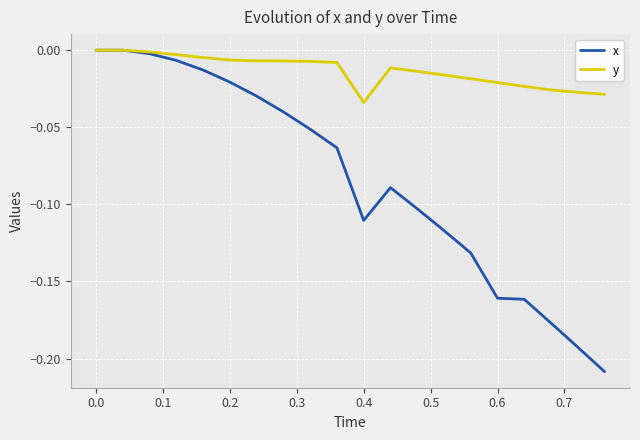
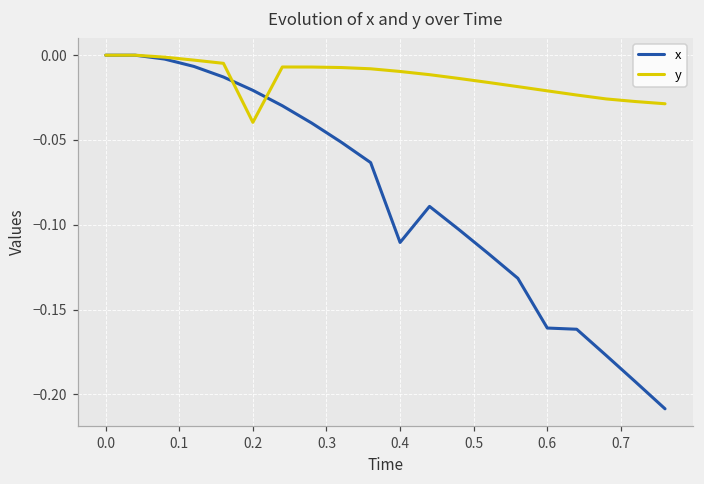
  {
    "x": {
      "0.2": -0.021,
      "0.4": -0.110,
      "0.6": -0.161
    },
    "y": {
-     "0.2": -0.006,
-     "0.4": -0.034,
+     "0.2": -0.040,
+     "0.4": -0.010,
      "0.6": -0.021
    }
  }
